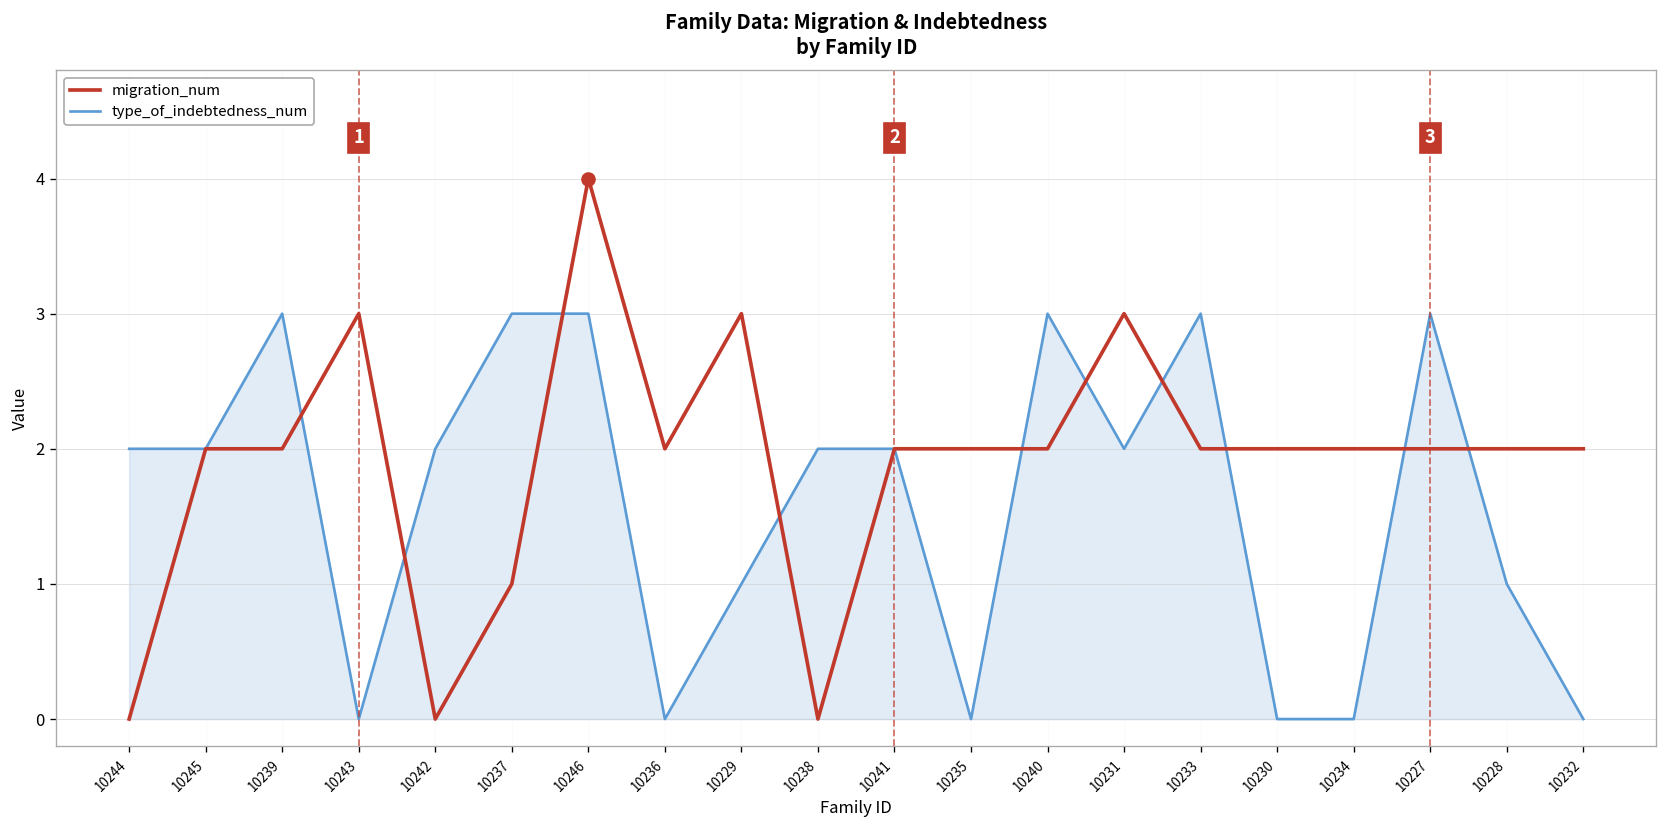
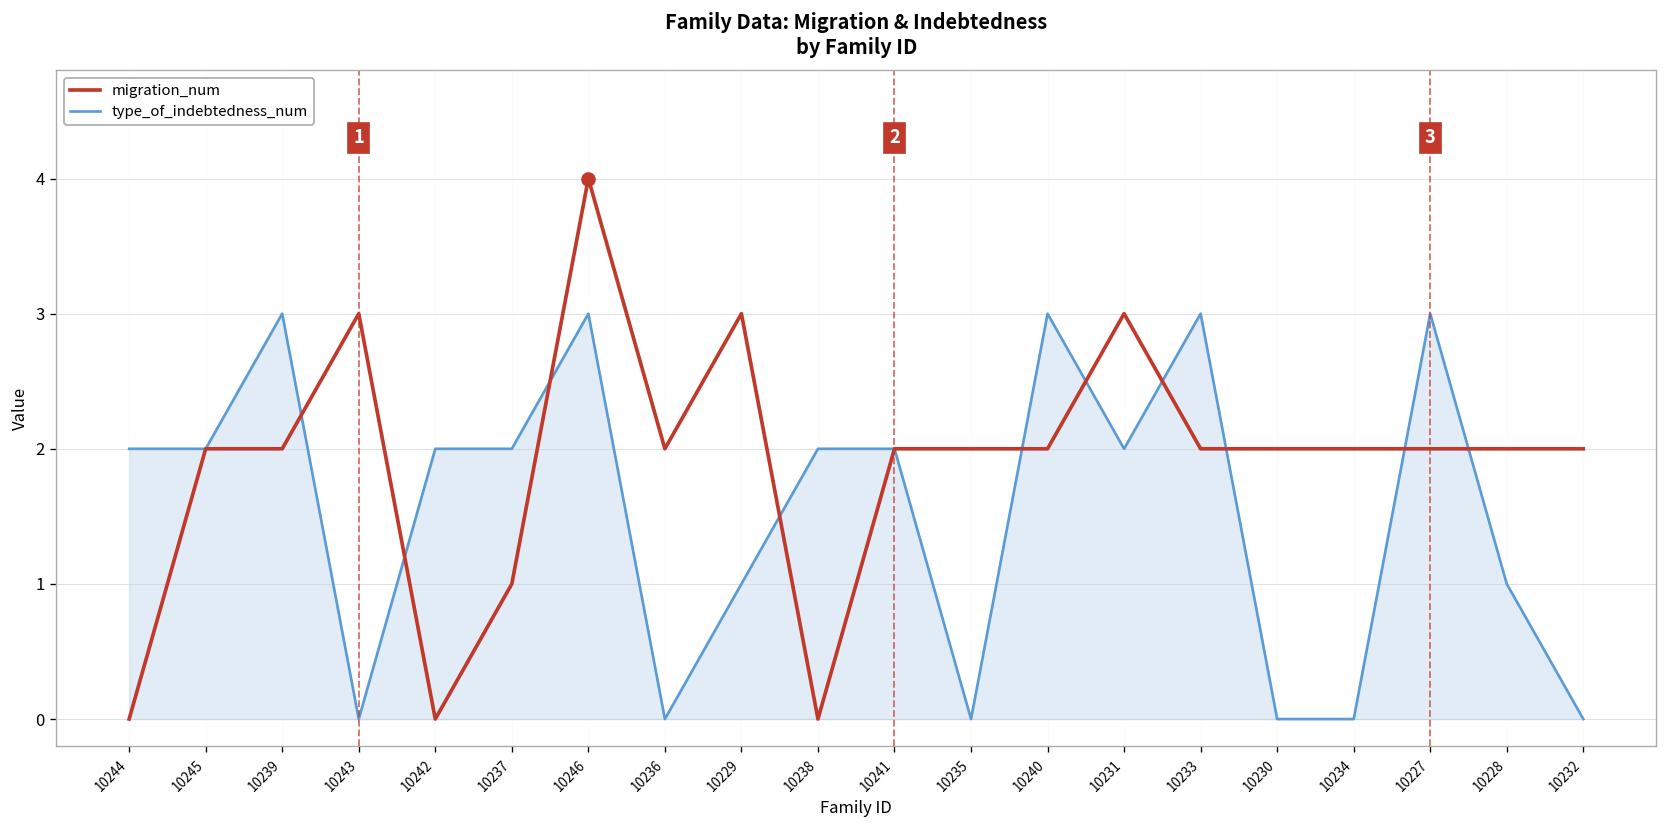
  {
    "type_of_indebtedness_num": {
      "10244": 2,
      "10239": 3,
      "10243": 0,
      "10242": 2,
-     "10237": 3,
+     "10237": 2,
      "10246": 3,
      "10236": 0,
      "10229": 1,
      "10238": 2,
      "10235": 0,
      "10240": 3,
      "10231": 2,
      "10233": 3,
      "10230": 0,
      "10234": 0,
      "10227": 3,
      "10228": 1,
      "10232": 0
    }
  }
